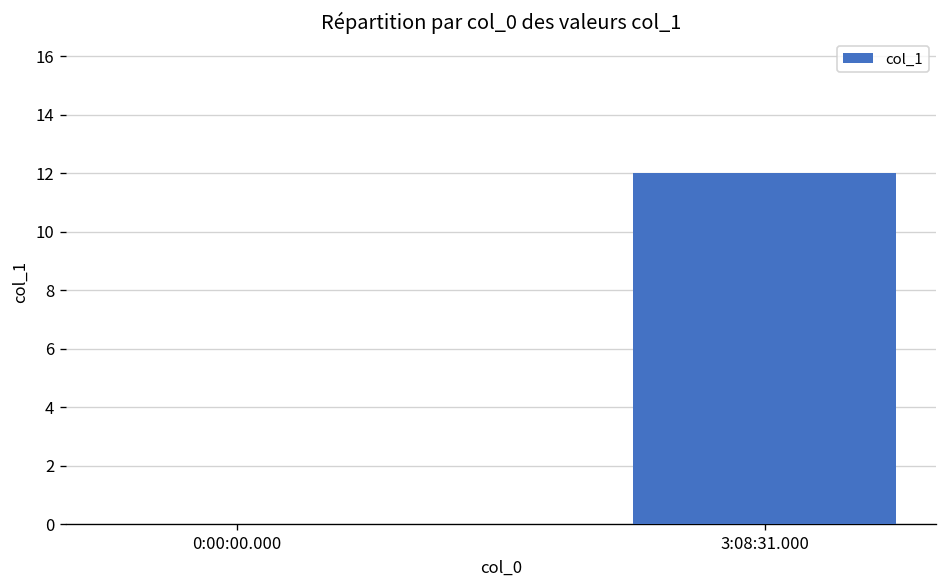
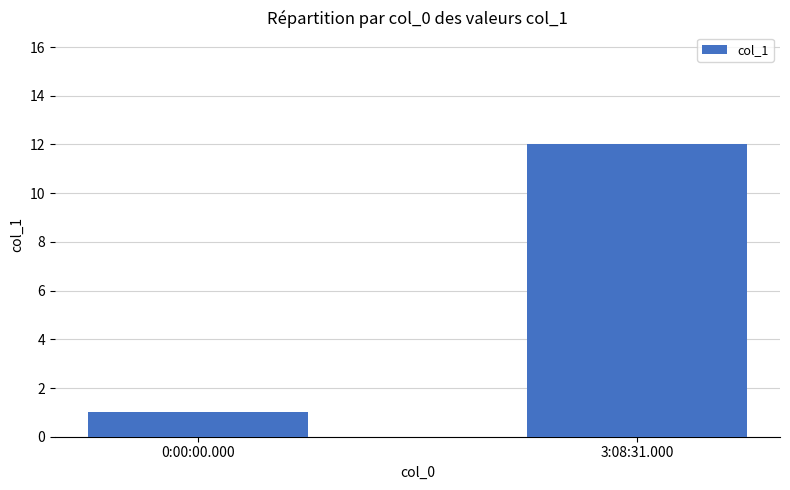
  {
-   "0:00:00.000": 0,
+   "0:00:00.000": 1,
    "3:08:31.000": 12
  }
